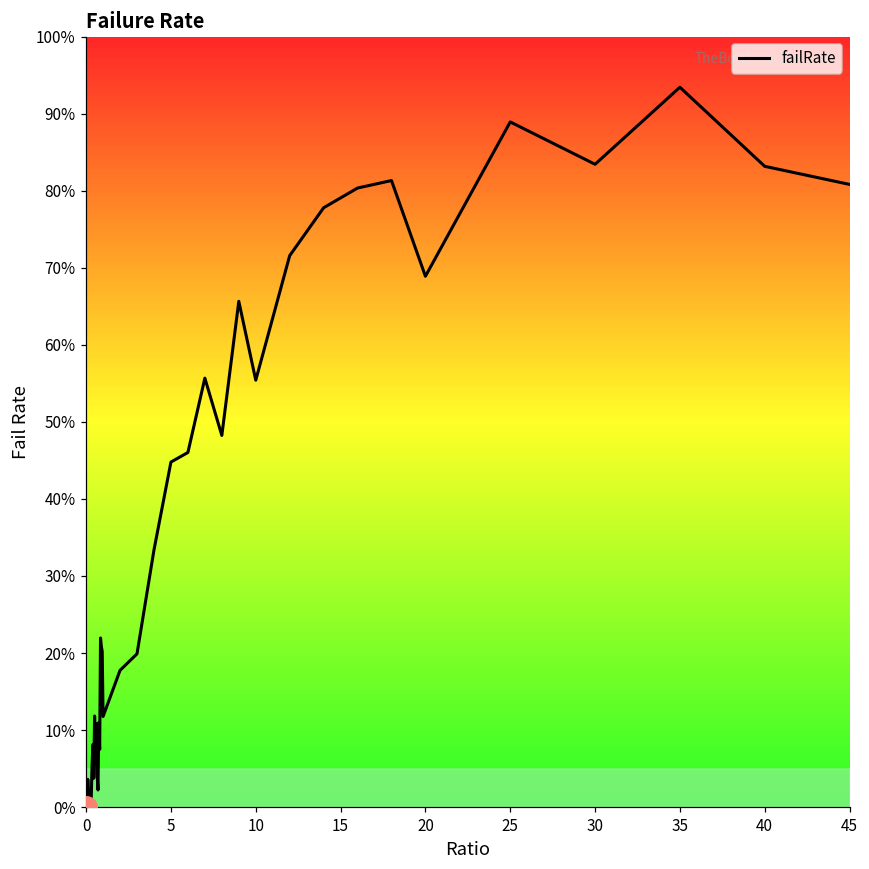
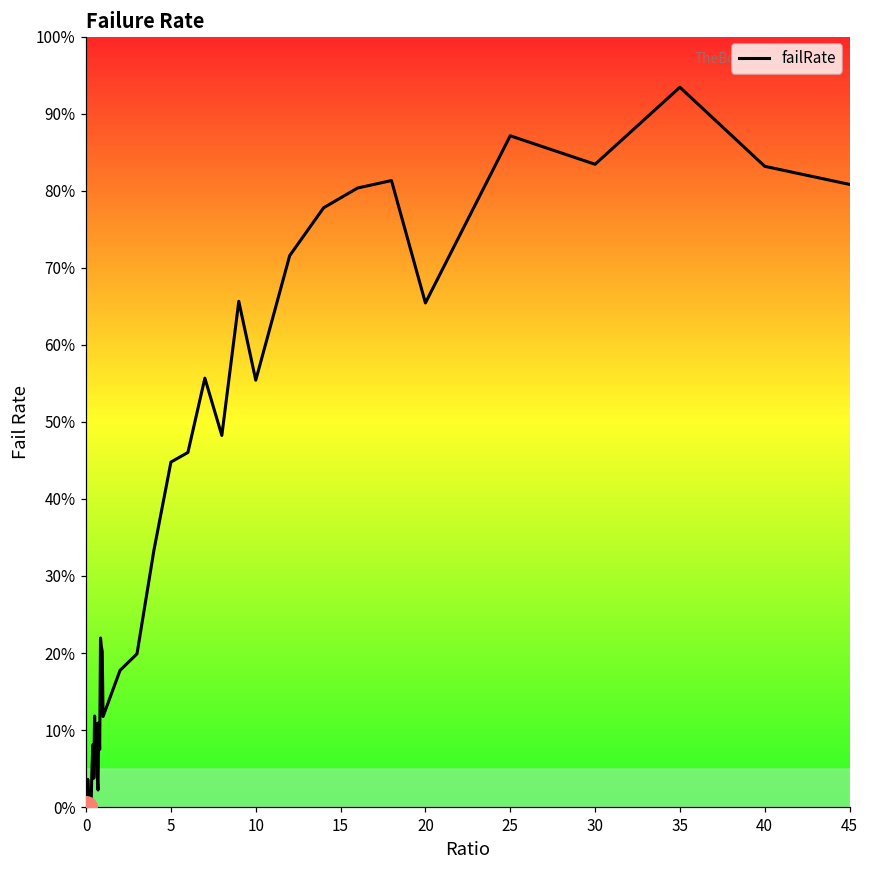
  {
    "failRate": {
      "5": "45%",
      "10": "55%",
-     "20": "69%",
-     "25": "89%",
+     "20": "65%",
+     "25": "87%",
      "30": "83%",
      "35": "93%",
      "40": "83%",
      "45": "81%"
    }
  }
